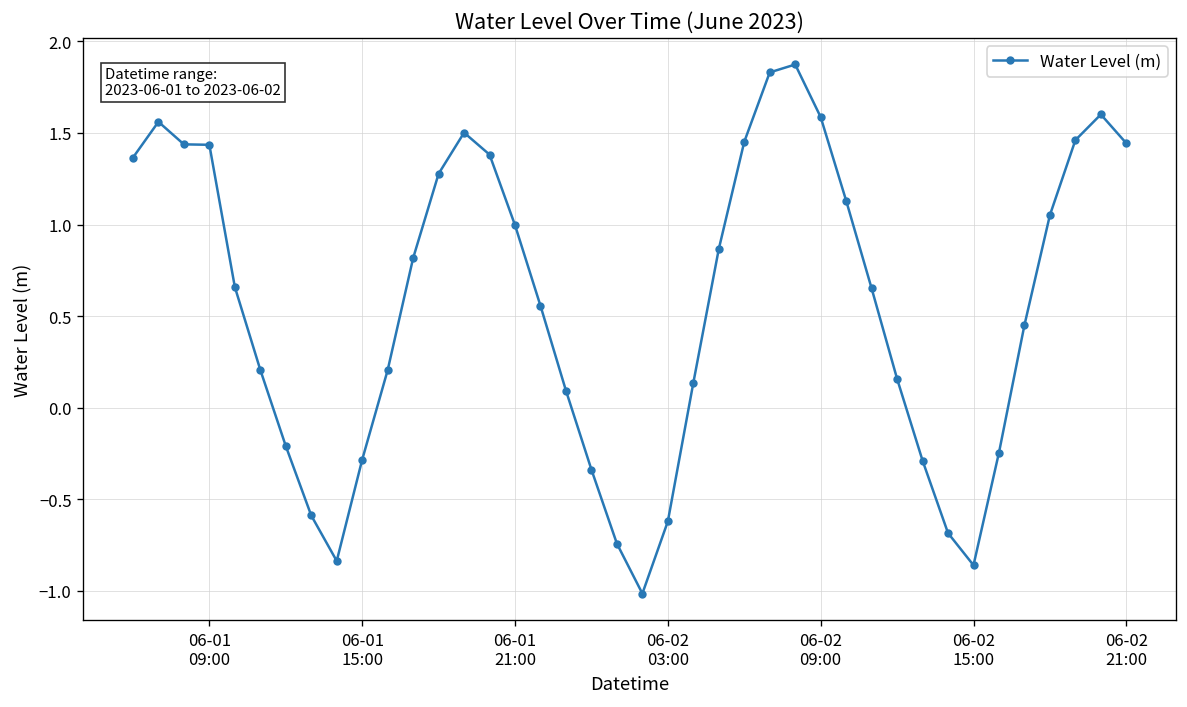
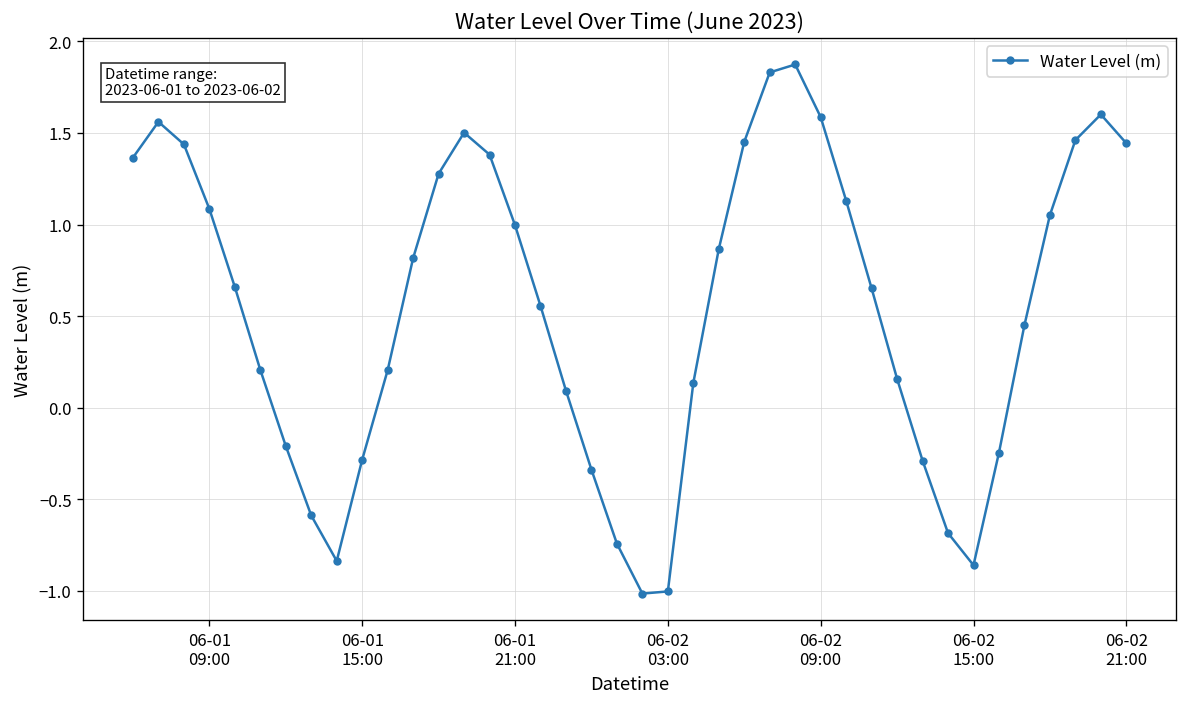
  {
-   "06-01 09:00": 1.44,
+   "06-01 09:00": 1.09,
    "06-01 15:00": -0.28,
    "06-01 21:00": 1.00,
-   "06-02 03:00": -0.62,
+   "06-02 03:00": -1.00,
    "06-02 09:00": 1.59,
    "06-02 15:00": -0.86,
    "06-02 21:00": 1.44
  }
